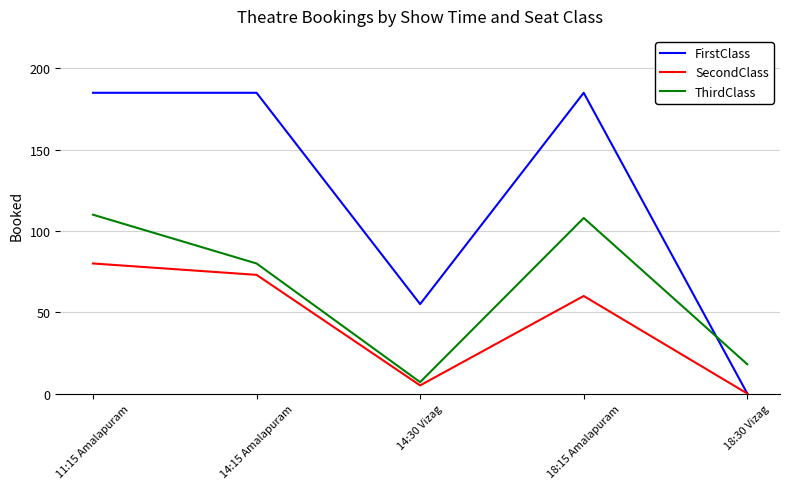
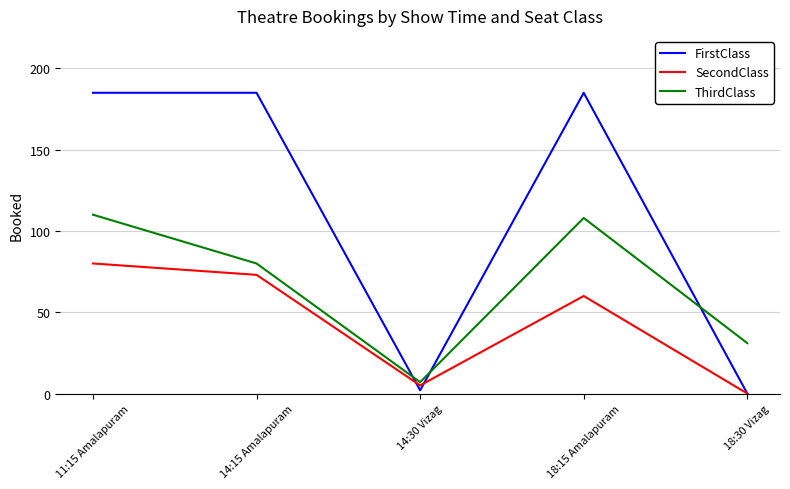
  {
    "FirstClass": {
      "11:15 Amalapuram": 185,
      "14:15 Amalapuram": 185,
-     "14:30 Vizag": 55,
+     "14:30 Vizag": 2,
      "18:15 Amalapuram": 185
    },
    "SecondClass": {
      "11:15 Amalapuram": 80,
      "14:15 Amalapuram": 73,
      "14:30 Vizag": 5,
      "18:15 Amalapuram": 60
    },
    "ThirdClass": {
      "11:15 Amalapuram": 110,
      "14:15 Amalapuram": 80,
      "14:30 Vizag": 7,
      "18:15 Amalapuram": 108,
-     "18:30 Vizag": 18
+     "18:30 Vizag": 31
    }
  }
